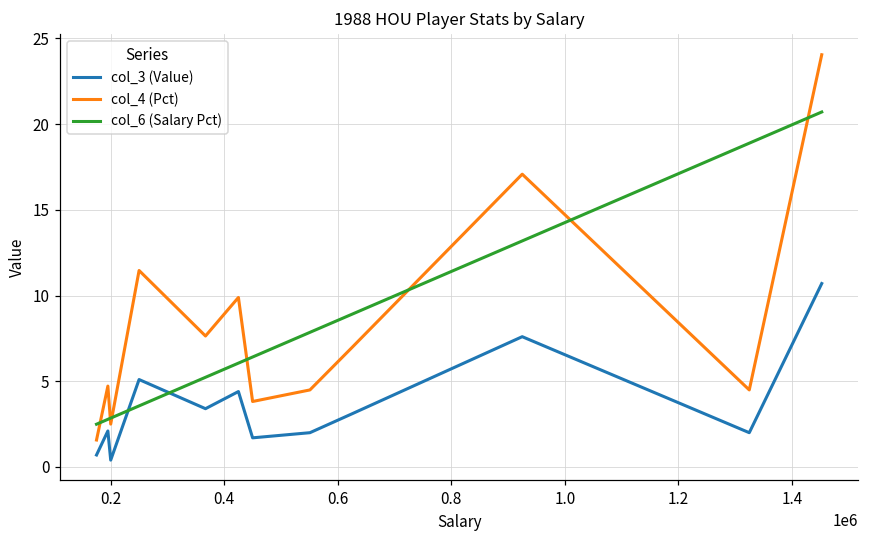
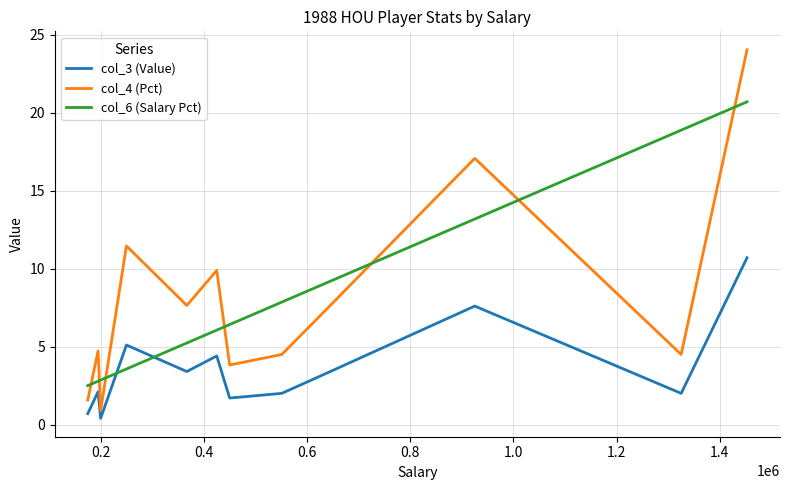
  {
    "col_3 (Value)": {
      "0.2": 0.4
    },
    "col_4 (Pct)": {
-     "0.2": 2.5
+     "0.2": 0.9
    },
    "col_6 (Salary Pct)": {
      "0.2": 2.9
    }
  }
